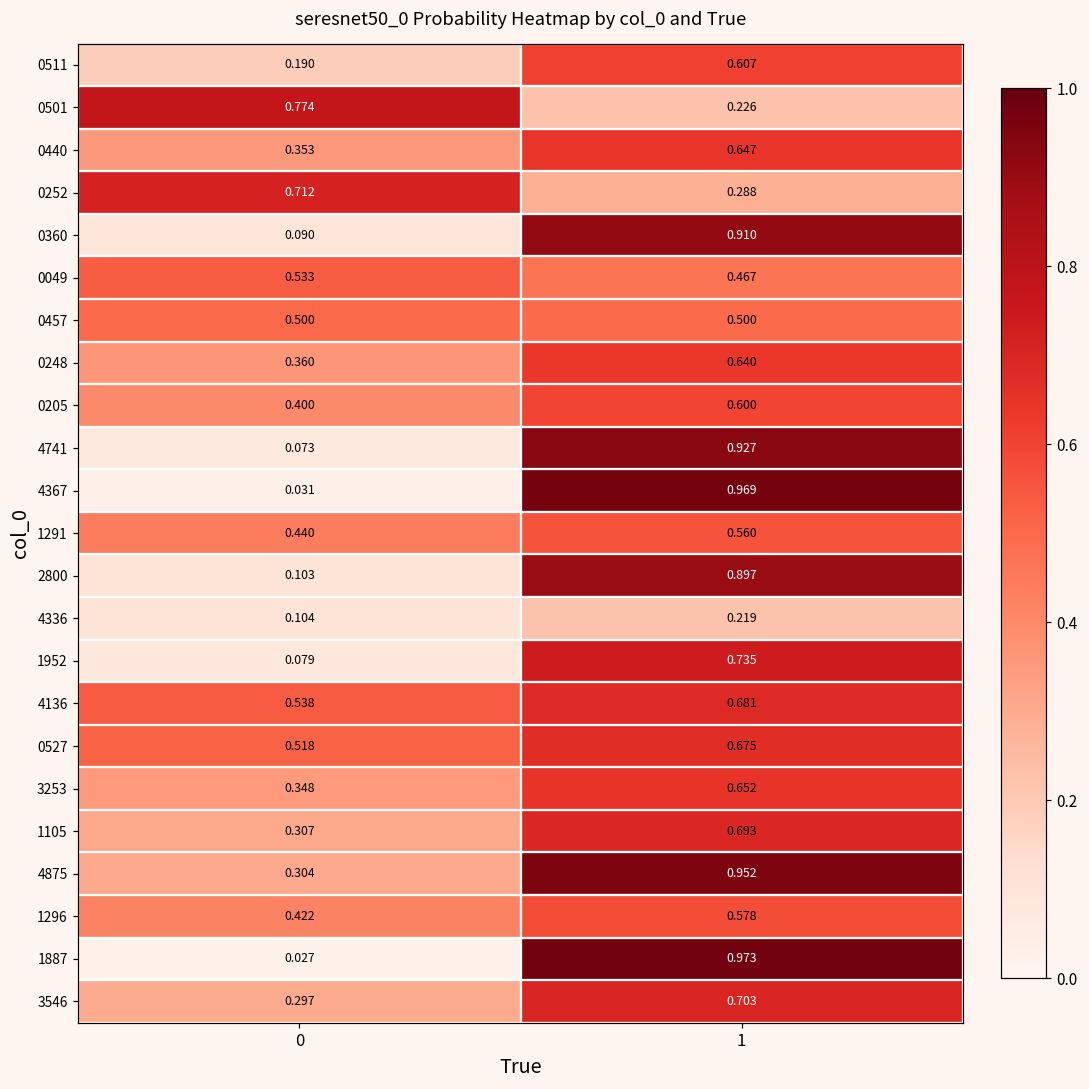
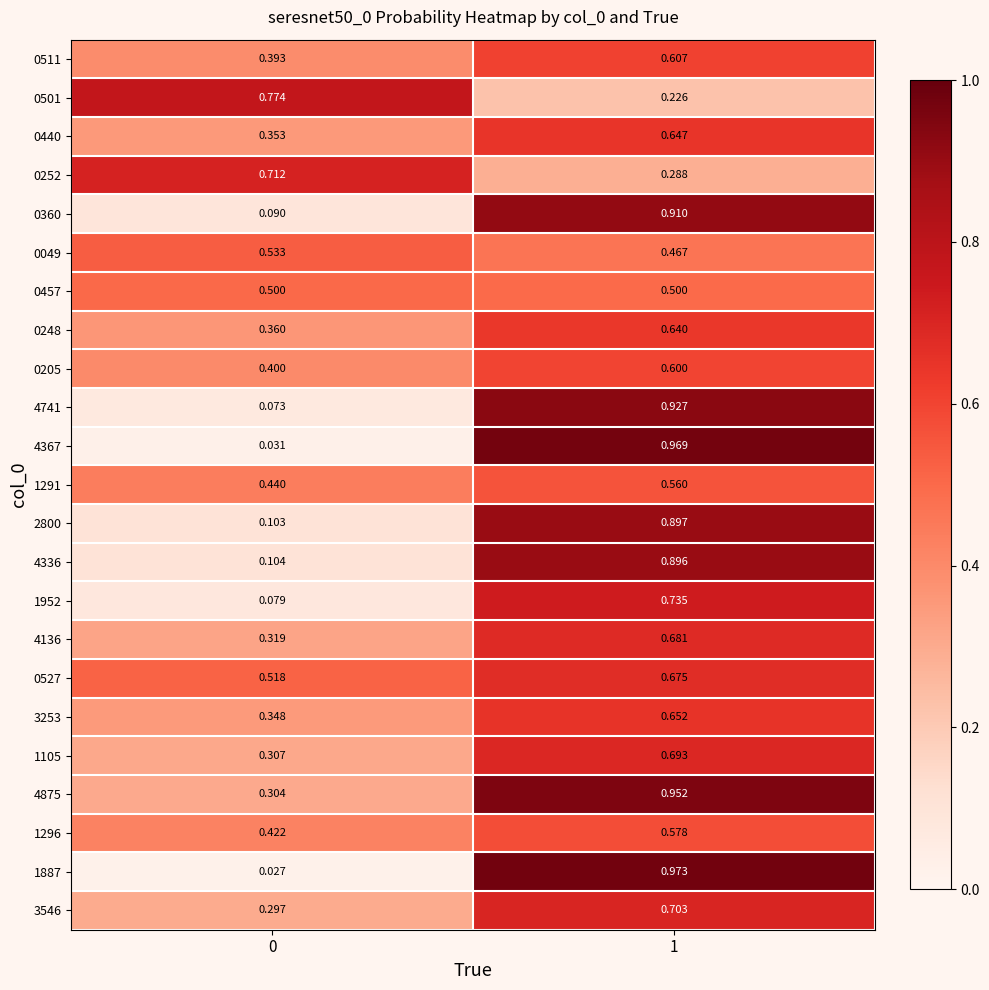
  {
    "0511": {
-     "0": 0.190,
+     "0": 0.393,
      "1": 0.607
    },
    "0501": {
      "0": 0.774,
      "1": 0.226
    },
    "0440": {
      "0": 0.353,
      "1": 0.647
    },
    "0252": {
      "0": 0.712,
      "1": 0.288
    },
    "0360": {
      "0": 0.090,
      "1": 0.910
    },
    "0049": {
      "0": 0.533,
      "1": 0.467
    },
    "0457": {
      "0": 0.500,
      "1": 0.500
    },
    "0248": {
      "0": 0.360,
      "1": 0.640
    },
    "0205": {
      "0": 0.400,
      "1": 0.600
    },
    "4741": {
      "0": 0.073,
      "1": 0.927
    },
    "4367": {
      "0": 0.031,
      "1": 0.969
    },
    "1291": {
      "0": 0.440,
      "1": 0.560
    },
    "2800": {
      "0": 0.103,
      "1": 0.897
    },
    "4336": {
      "0": 0.104,
-     "1": 0.219
+     "1": 0.896
    },
    "1952": {
      "0": 0.079,
      "1": 0.735
    },
    "4136": {
-     "0": 0.538,
+     "0": 0.319,
      "1": 0.681
    },
    "0527": {
      "0": 0.518,
      "1": 0.675
    },
    "3253": {
      "0": 0.348,
      "1": 0.652
    },
    "1105": {
      "0": 0.307,
      "1": 0.693
    },
    "4875": {
      "0": 0.304,
      "1": 0.952
    },
    "1296": {
      "0": 0.422,
      "1": 0.578
    },
    "1887": {
      "0": 0.027,
      "1": 0.973
    },
    "3546": {
      "0": 0.297,
      "1": 0.703
    }
  }
